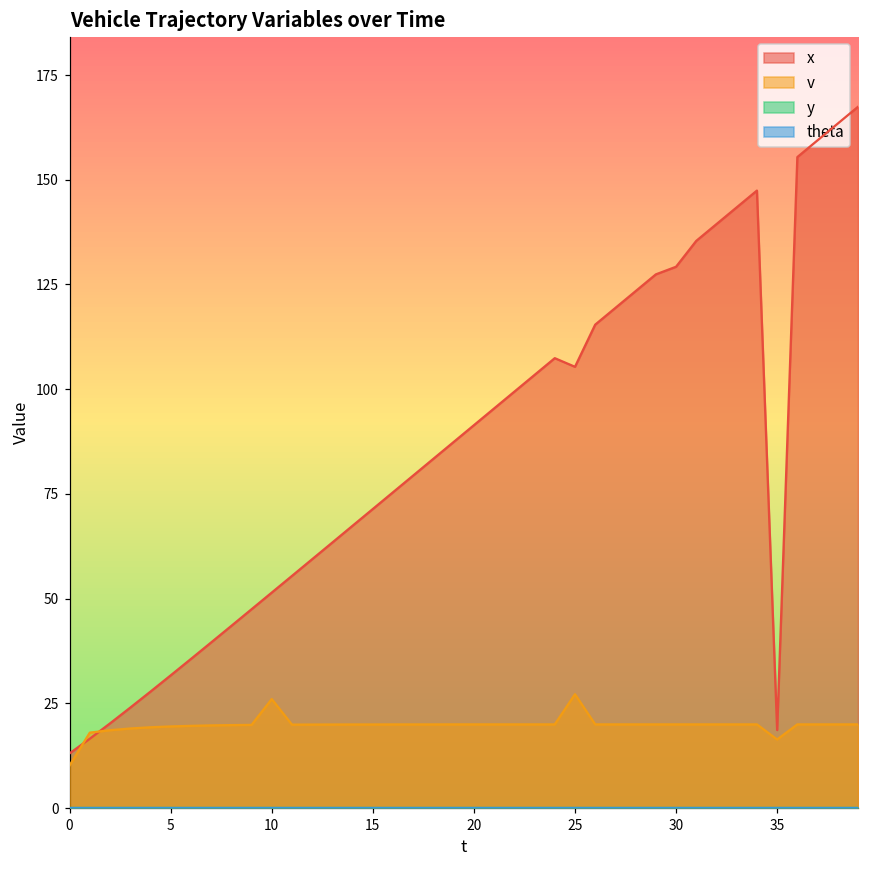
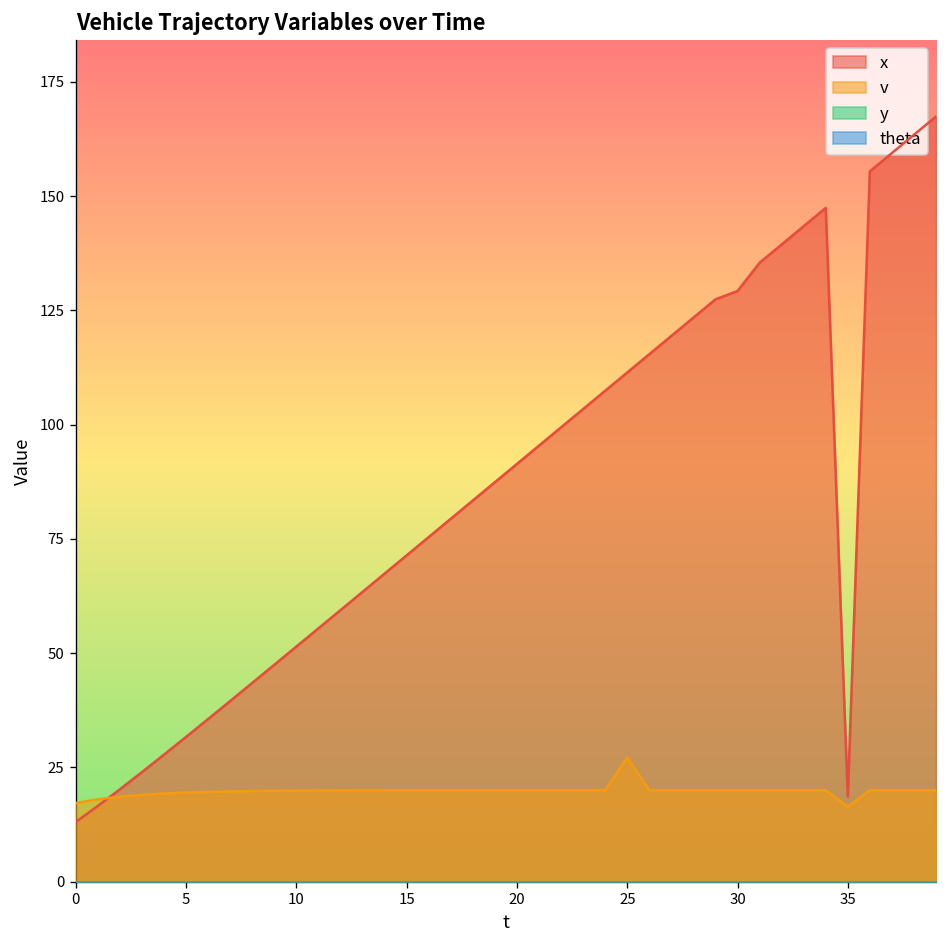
  {
    "x": {
      "0": 13,
      "5": 32,
      "10": 51,
      "15": 71,
      "20": 91,
-     "25": 105,
+     "25": 111,
      "30": 129,
      "35": 19
    },
    "v": {
-     "0": 10,
+     "0": 17,
      "5": 20,
-     "10": 26,
+     "10": 20,
      "15": 20,
      "20": 20,
      "25": 27,
      "30": 20,
      "35": 16
    },
    "theta": {
      "0": 0,
      "5": 0,
      "10": 0,
      "15": 0,
      "20": 0,
      "25": 0,
      "30": 0,
      "35": 0
    }
  }
